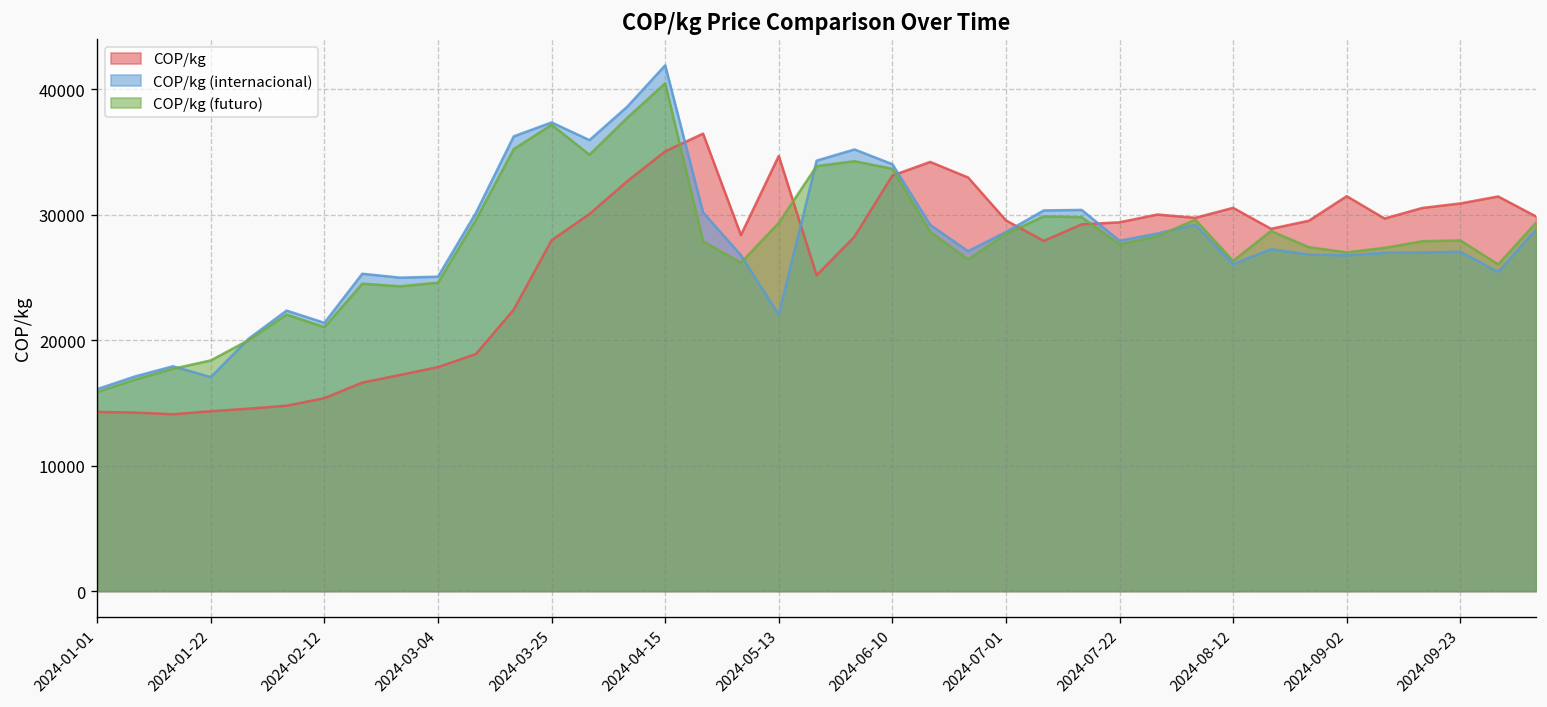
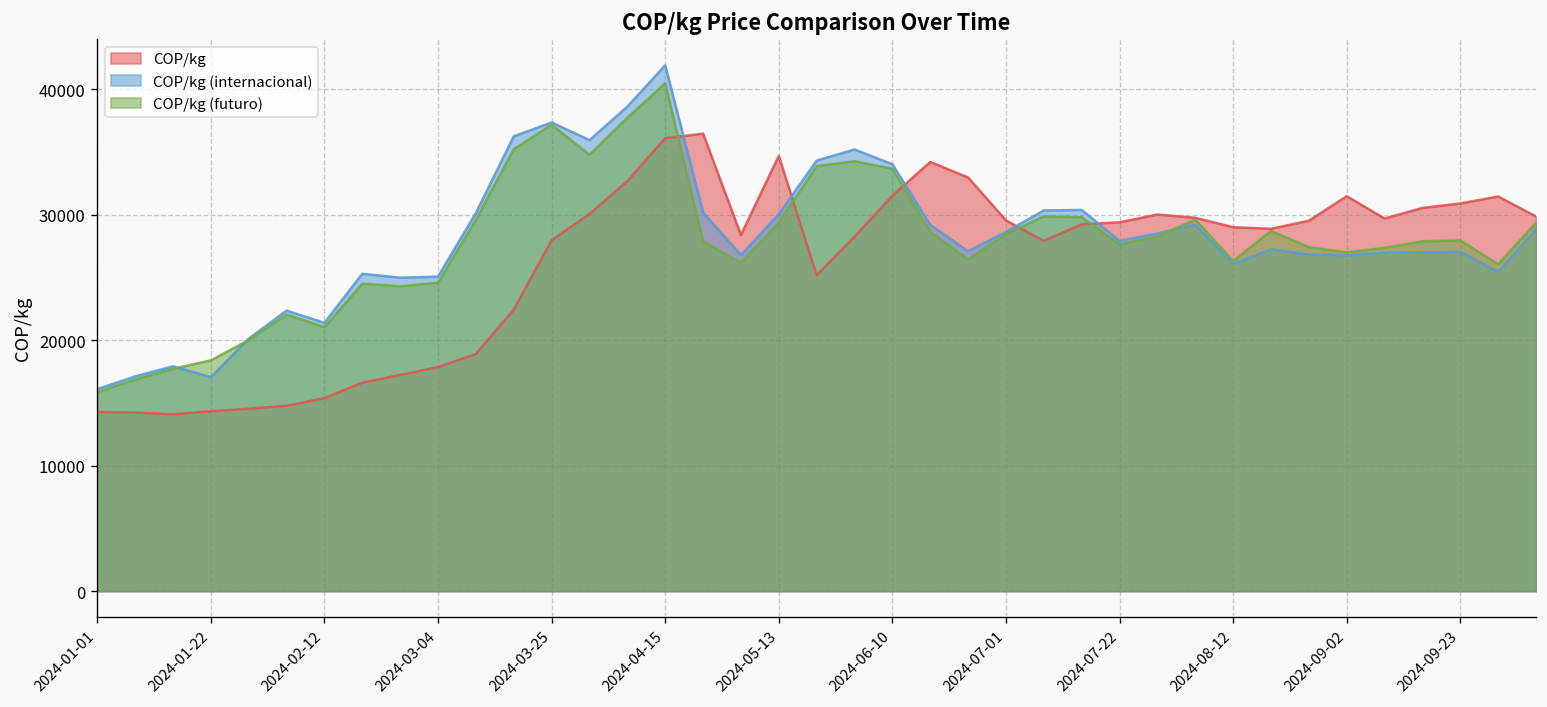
  {
    "COP/kg": {
      "2024-01-01": 14300,
      "2024-01-22": 14300,
      "2024-02-12": 15400,
      "2024-03-04": 17800,
      "2024-03-25": 27900,
-     "2024-04-15": 35000,
+     "2024-04-15": 36100,
      "2024-05-13": 34700,
-     "2024-06-10": 33100,
+     "2024-06-10": 31500,
      "2024-07-01": 29500,
      "2024-07-22": 29400,
-     "2024-08-12": 30500,
+     "2024-08-12": 29000,
      "2024-09-02": 31500,
      "2024-09-23": 30900
    },
    "COP/kg (internacional)": {
      "2024-01-22": 17000,
      "2024-02-12": 21400,
      "2024-03-04": 25000,
      "2024-04-15": 41900,
-     "2024-05-13": 22000,
+     "2024-05-13": 30000,
      "2024-06-10": 34000,
      "2024-07-22": 27900,
      "2024-08-12": 26100,
      "2024-09-23": 27000
    },
    "COP/kg (futuro)": {
      "2024-01-22": 18400,
      "2024-02-12": 21000,
      "2024-03-04": 24600,
      "2024-04-15": 40500,
      "2024-05-13": 29300,
      "2024-06-10": 33600,
      "2024-07-22": 27600,
      "2024-08-12": 26300,
      "2024-09-23": 27900
    }
  }
